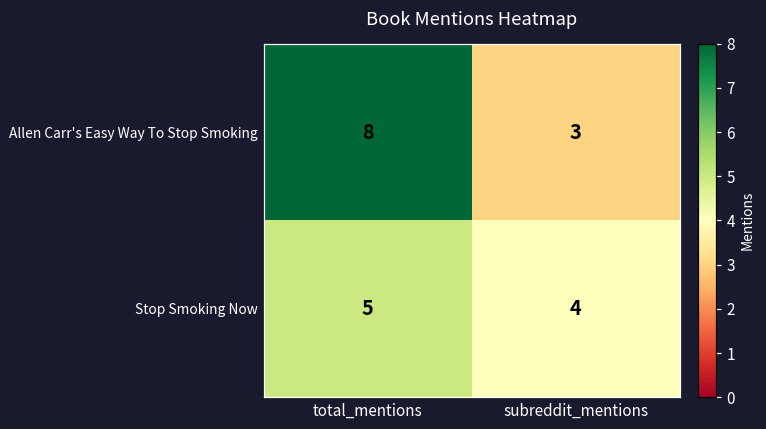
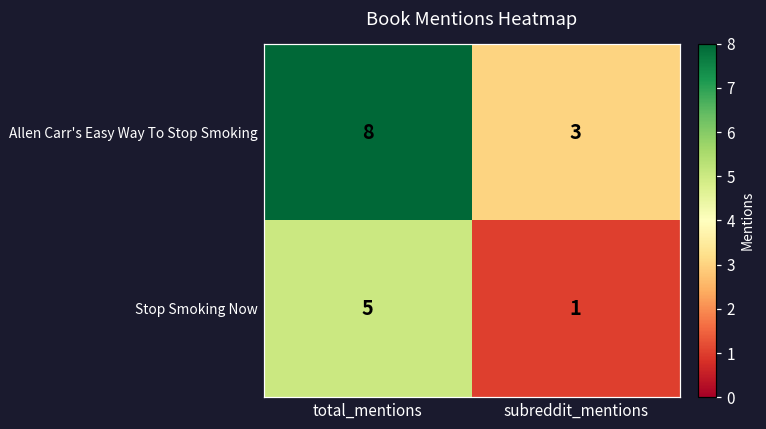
  {
    "Allen Carr's Easy Way To Stop Smoking": {
      "total_mentions": 8,
      "subreddit_mentions": 3
    },
    "Stop Smoking Now": {
      "total_mentions": 5,
-     "subreddit_mentions": 4
+     "subreddit_mentions": 1
    }
  }
